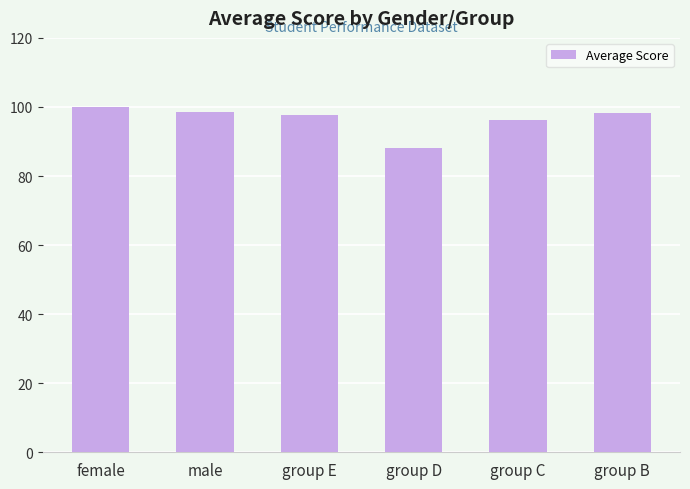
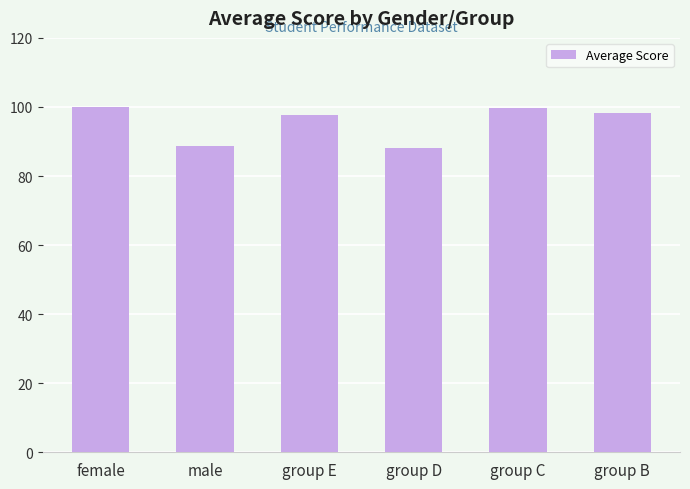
  {
    "female": 100,
-   "male": 99,
+   "male": 89,
    "group E": 98,
    "group D": 88,
-   "group C": 96,
+   "group C": 100,
    "group B": 98
  }
